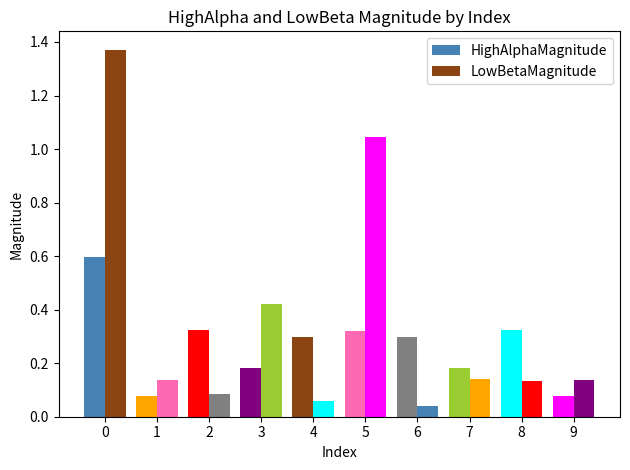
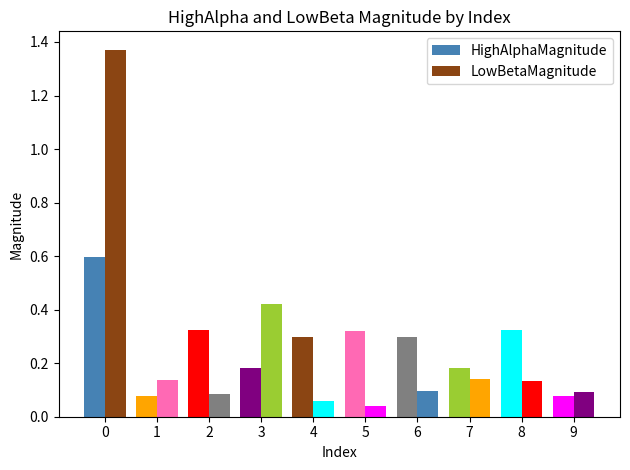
  {
    "HighAlphaMagnitude": {
      "0": 0.60,
      "1": 0.08,
      "2": 0.32,
      "3": 0.18,
      "4": 0.30,
      "5": 0.32,
      "6": 0.30,
      "7": 0.18,
      "8": 0.32,
      "9": 0.08
    },
    "LowBetaMagnitude": {
      "0": 1.37,
      "1": 0.14,
      "2": 0.08,
      "3": 0.42,
      "4": 0.06,
-     "5": 1.05,
-     "6": 0.04,
+     "5": 0.04,
+     "6": 0.10,
      "7": 0.14,
      "8": 0.14,
-     "9": 0.14
+     "9": 0.09
    }
  }
